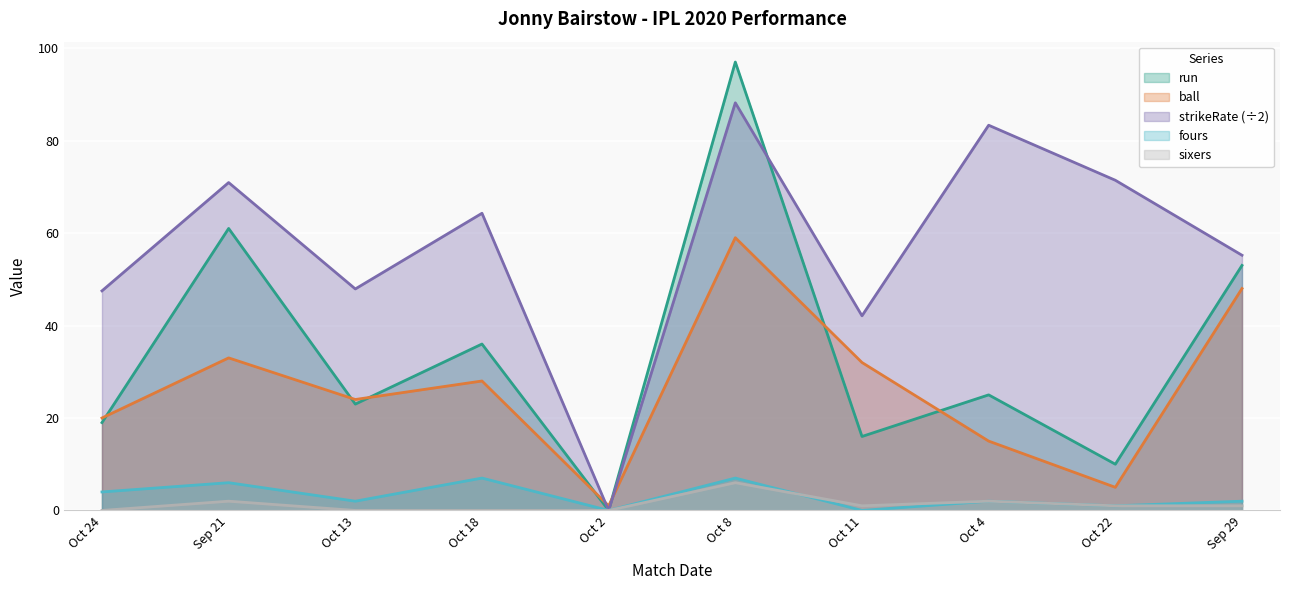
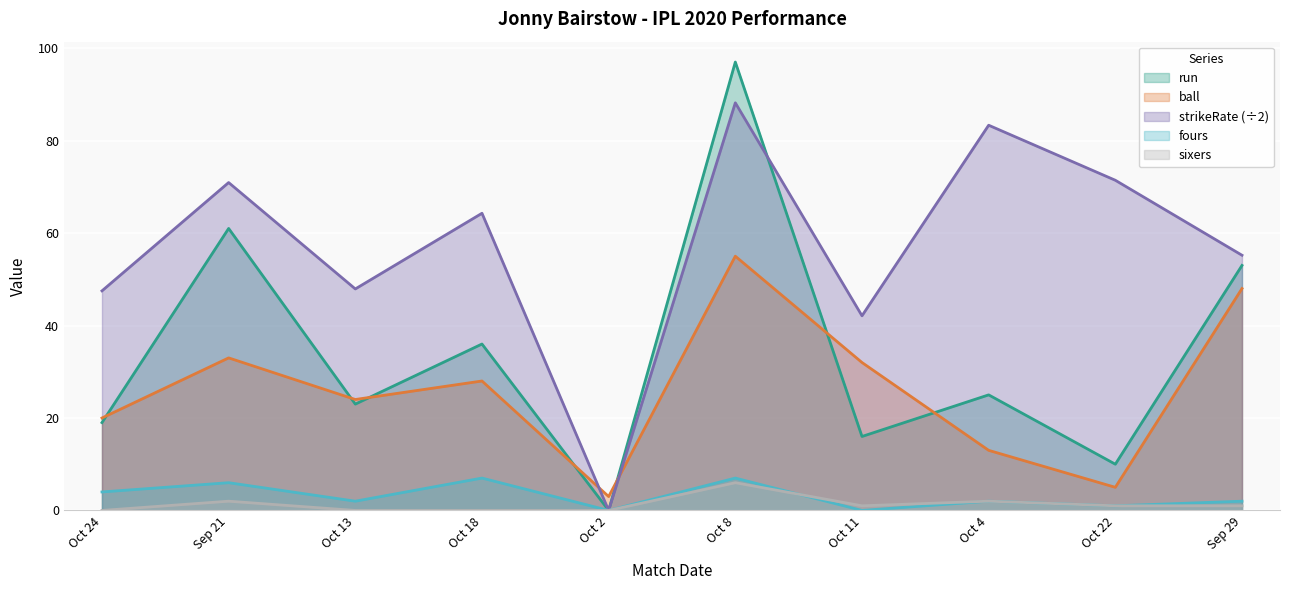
  {
    "ball": {
      "Oct 24": 20,
      "Sep 21": 33,
      "Oct 13": 24,
      "Oct 18": 28,
-     "Oct 2": 1,
-     "Oct 8": 59,
+     "Oct 2": 3,
+     "Oct 8": 55,
      "Oct 11": 32,
-     "Oct 4": 15,
+     "Oct 4": 13,
      "Oct 22": 5,
      "Sep 29": 48
    }
  }
